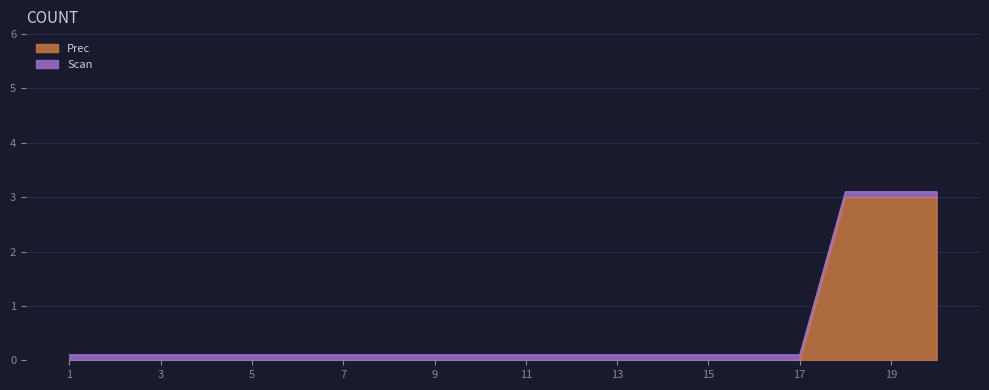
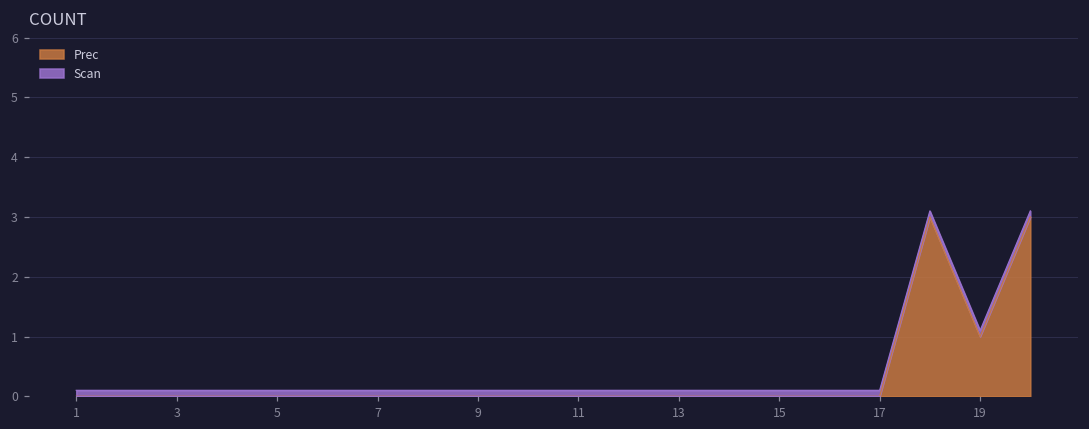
  {
    "Prec": {
      "1": 0,
      "3": 0,
      "5": 0,
      "7": 0,
      "9": 0,
      "11": 0,
      "13": 0,
      "15": 0,
      "17": 0,
-     "19": 3
+     "19": 1
    },
    "Scan": {
      "1": 0.1,
      "3": 0.1,
      "5": 0.1,
      "7": 0.1,
      "9": 0.1,
      "11": 0.1,
      "13": 0.1,
      "15": 0.1,
      "17": 0.1,
      "19": 0.1
    }
  }
